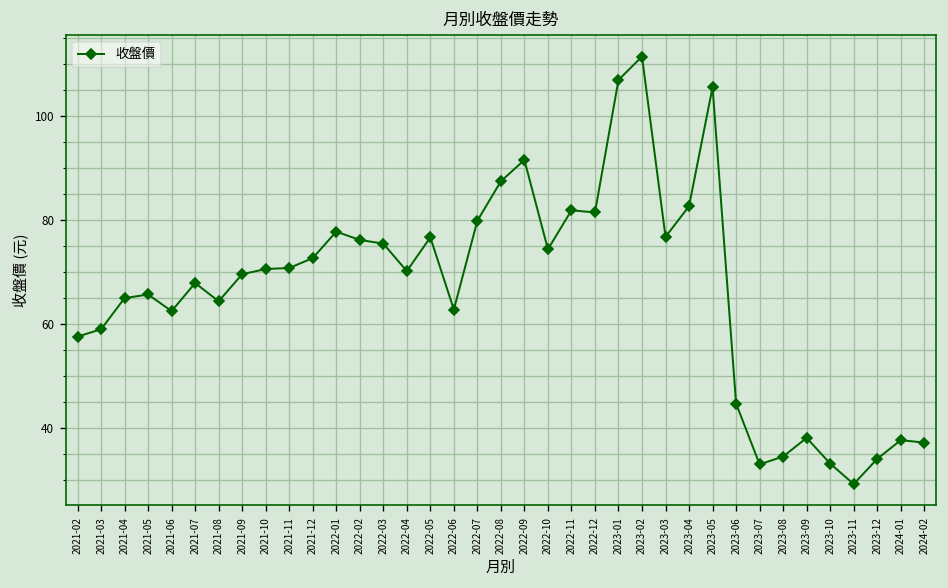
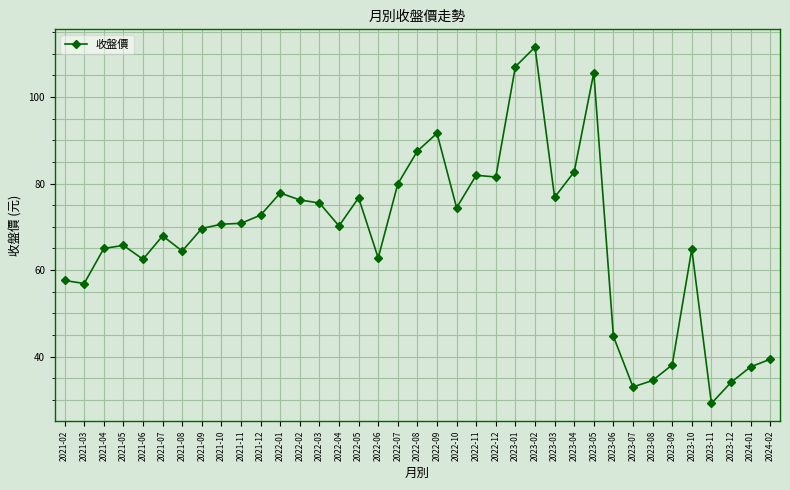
  {
    "2021-02": 58,
-   "2021-03": 59,
+   "2021-03": 57,
    "2021-04": 65,
    "2021-05": 66,
    "2021-06": 63,
    "2021-07": 68,
    "2021-08": 64,
    "2021-09": 70,
    "2021-10": 71,
    "2021-11": 71,
    "2021-12": 73,
    "2022-01": 78,
    "2022-02": 76,
    "2022-03": 76,
    "2022-04": 70,
    "2022-05": 77,
    "2022-06": 63,
    "2022-07": 80,
    "2022-08": 88,
    "2022-09": 92,
    "2022-10": 74,
    "2022-11": 82,
    "2022-12": 82,
    "2023-01": 107,
    "2023-02": 112,
    "2023-03": 77,
    "2023-04": 83,
    "2023-05": 106,
    "2023-06": 45,
    "2023-07": 33,
    "2023-08": 35,
    "2023-09": 38,
-   "2023-10": 33,
+   "2023-10": 65,
    "2023-11": 29,
    "2023-12": 34,
    "2024-01": 38,
-   "2024-02": 37
+   "2024-02": 39
  }
